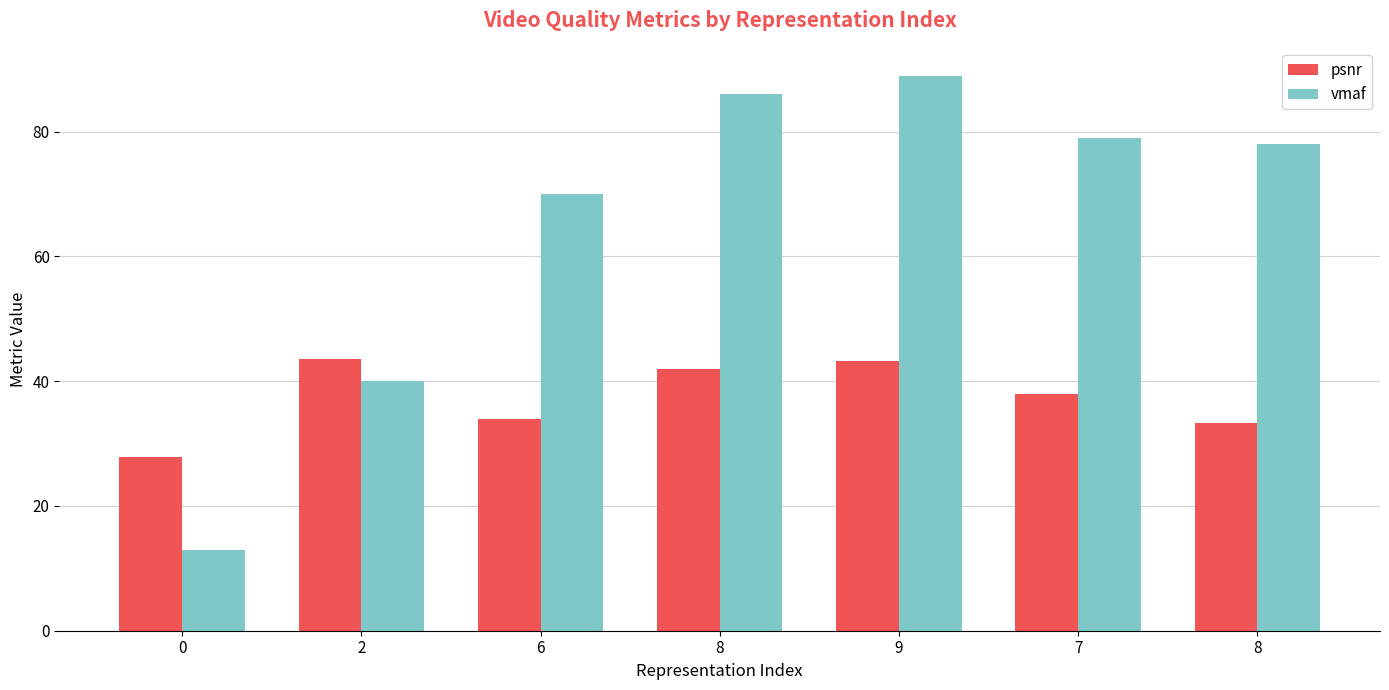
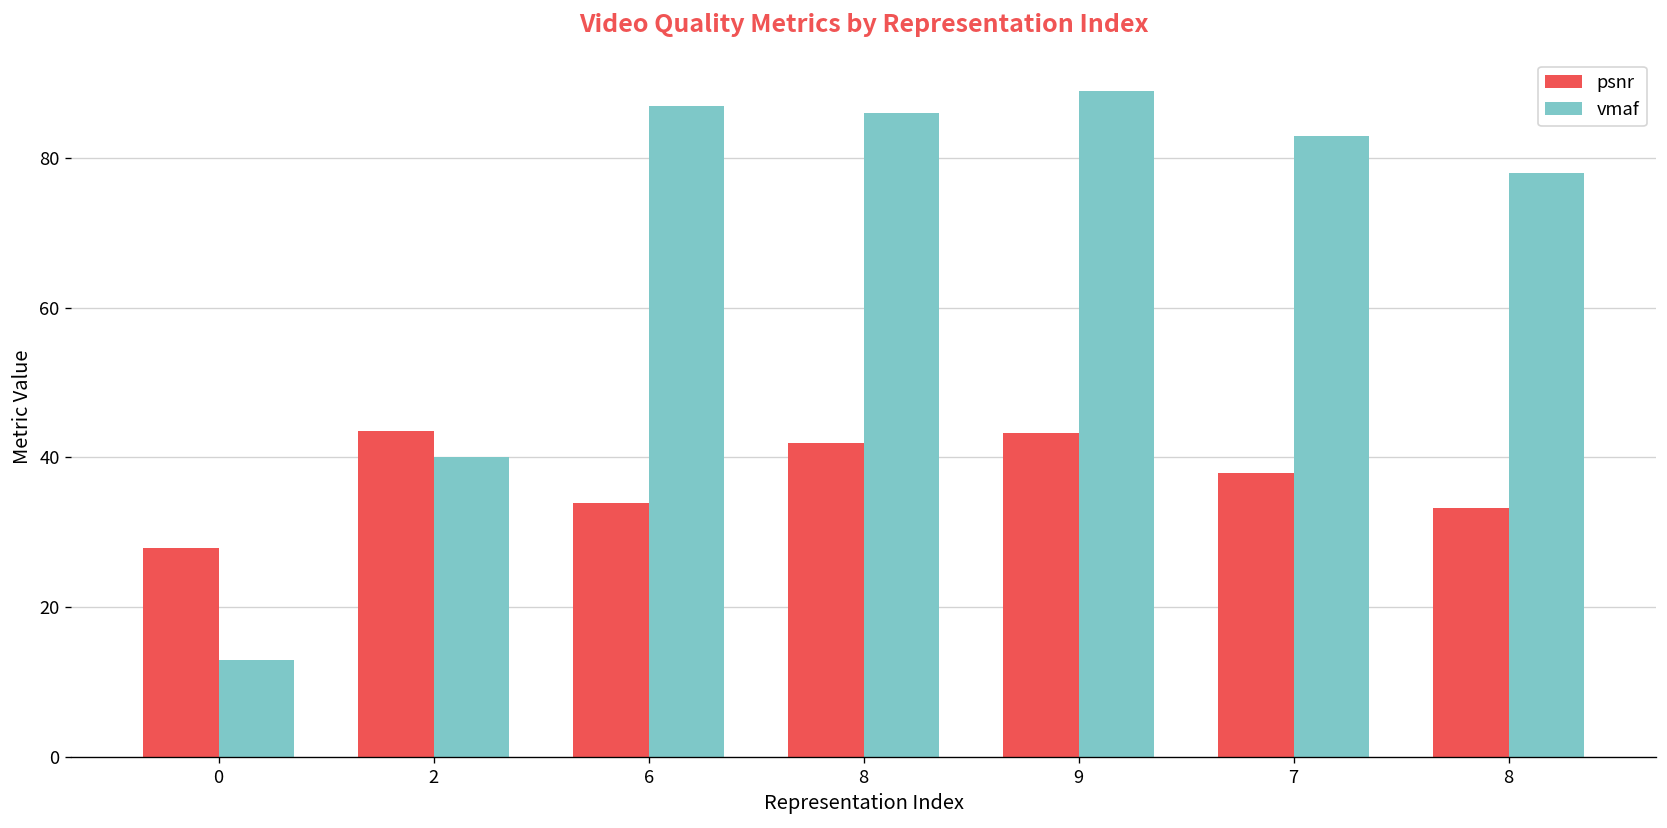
  {
    "psnr": {
      "0": 28,
      "2": 44,
      "6": 34,
      "9": 43,
      "7": 38
    },
    "vmaf": {
      "0": 13,
      "2": 40,
-     "6": 70,
+     "6": 87,
      "9": 89,
-     "7": 79
+     "7": 83
    }
  }
